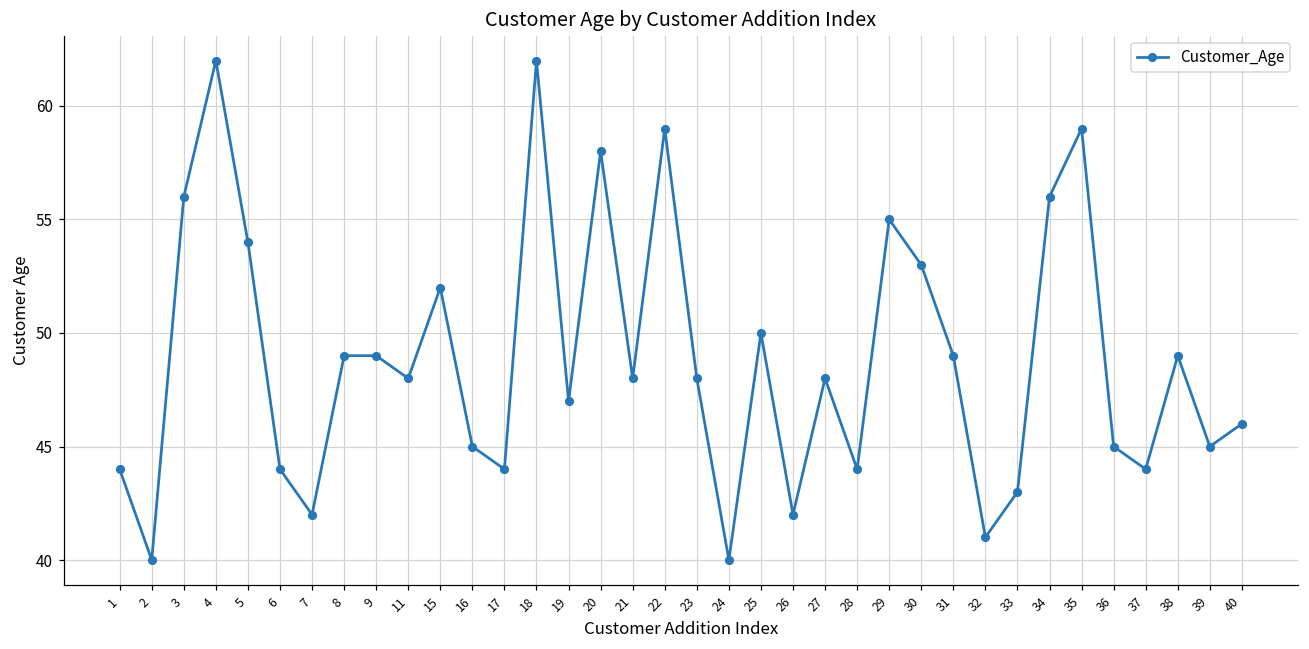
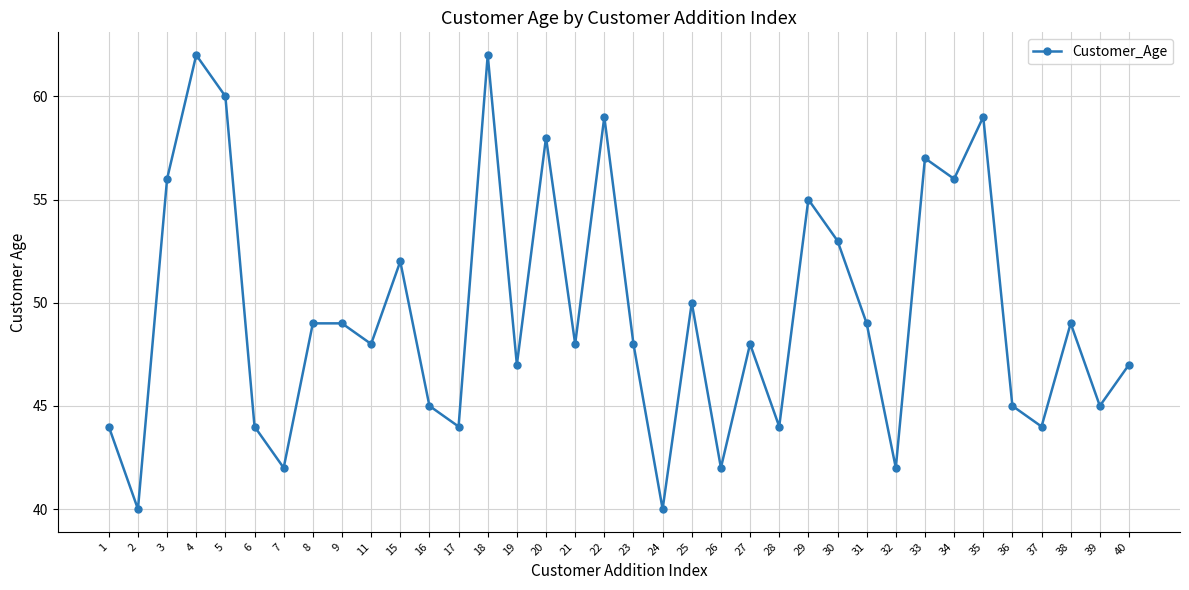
  {
    "1": 44,
    "2": 40,
    "3": 56,
    "4": 62,
-   "5": 54,
+   "5": 60,
    "6": 44,
    "7": 42,
    "8": 49,
    "9": 49,
    "11": 48,
    "15": 52,
    "16": 45,
    "17": 44,
    "18": 62,
    "19": 47,
    "20": 58,
    "21": 48,
    "22": 59,
    "23": 48,
    "24": 40,
    "25": 50,
    "26": 42,
    "27": 48,
    "28": 44,
    "29": 55,
    "30": 53,
    "31": 49,
-   "32": 41,
-   "33": 43,
+   "32": 42,
+   "33": 57,
    "34": 56,
    "35": 59,
    "36": 45,
    "37": 44,
    "38": 49,
    "39": 45,
-   "40": 46
+   "40": 47
  }
